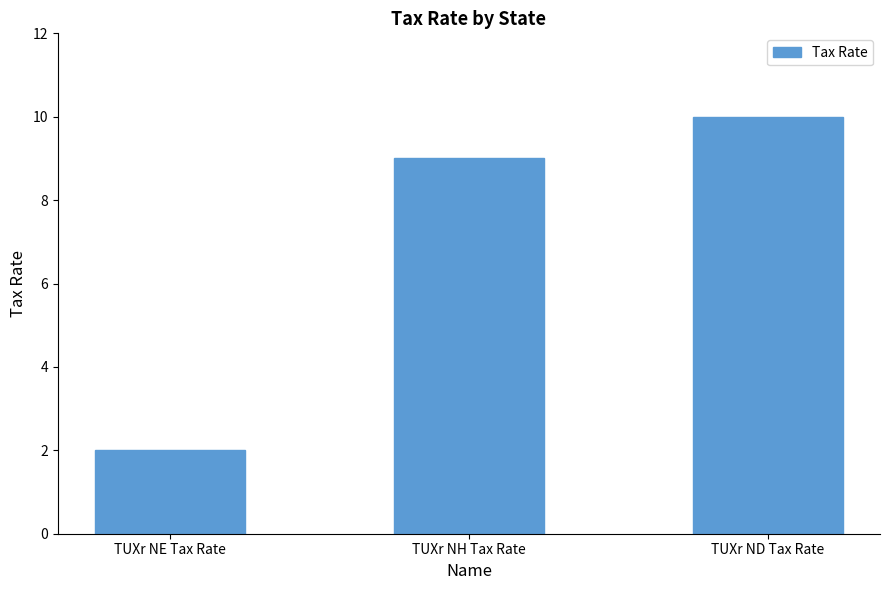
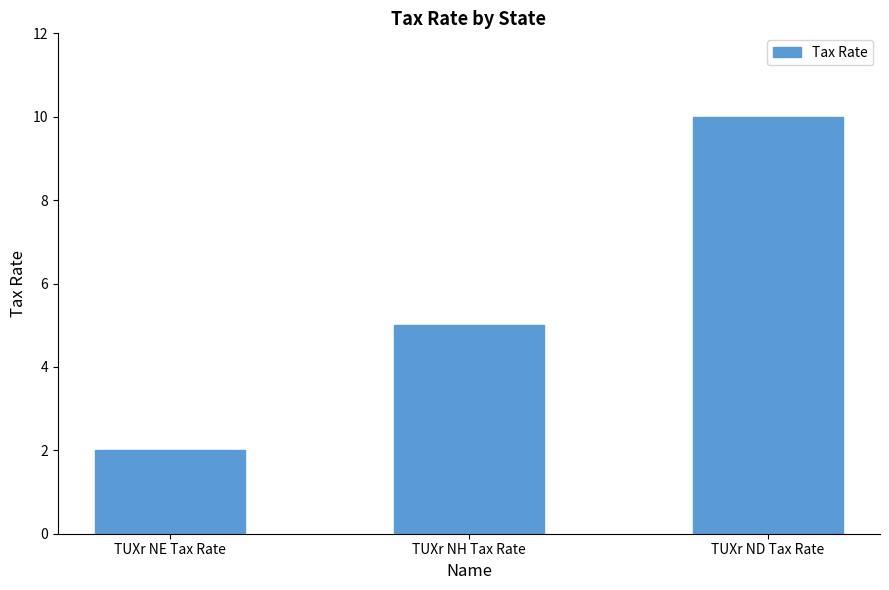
  {
    "TUXr NE Tax Rate": 2,
-   "TUXr NH Tax Rate": 9,
+   "TUXr NH Tax Rate": 5,
    "TUXr ND Tax Rate": 10
  }
